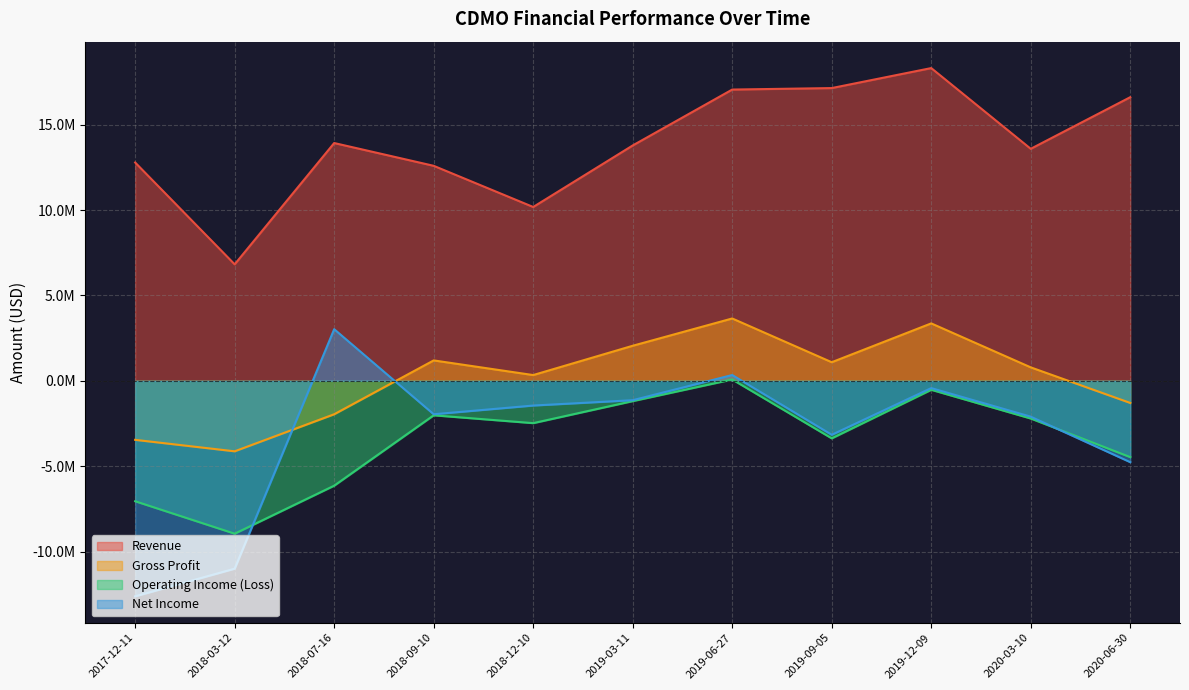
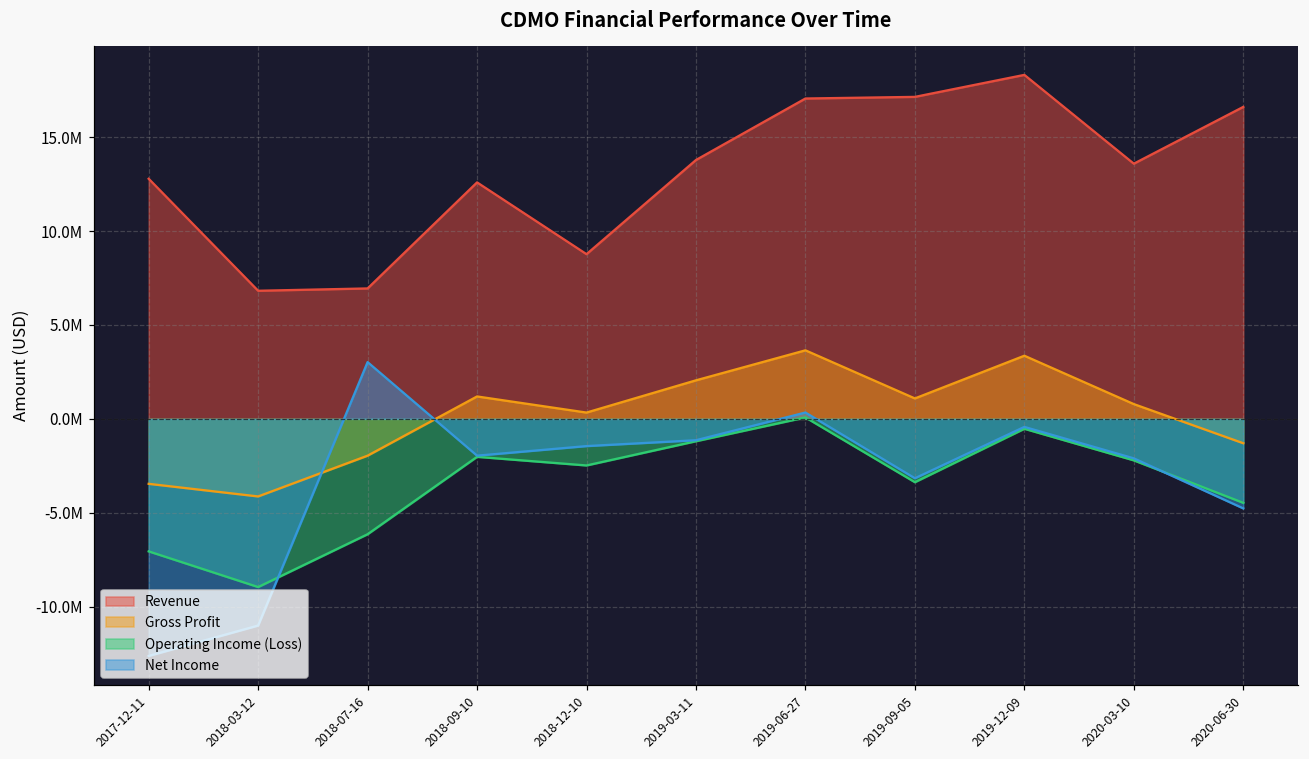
  {
    "Revenue": {
      "2017-12-11": 12800000,
      "2018-03-12": 6800000,
-     "2018-07-16": 13900000,
+     "2018-07-16": 6900000,
      "2018-09-10": 12600000,
-     "2018-12-10": 10200000,
+     "2018-12-10": 8800000,
      "2019-03-11": 13800000,
      "2019-06-27": 17100000,
      "2019-09-05": 17100000,
      "2019-12-09": 18300000,
      "2020-03-10": 13600000,
      "2020-06-30": 16600000
    }
  }
